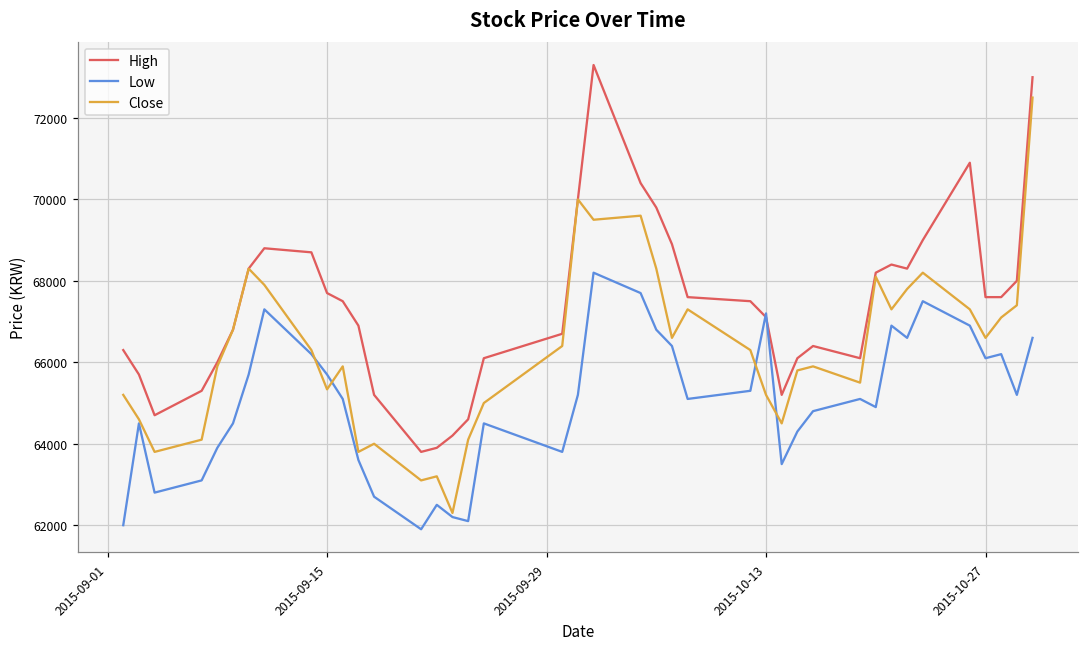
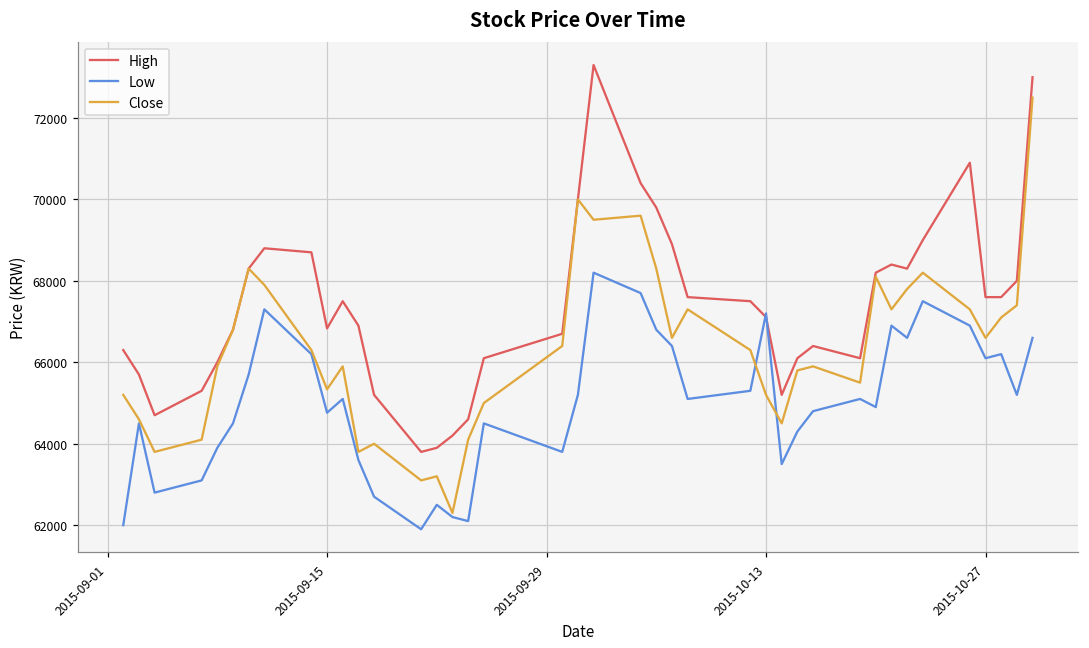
  {
    "High": {
-     "2015-09-15": 67700,
+     "2015-09-15": 66800,
      "2015-10-13": 67100,
      "2015-10-27": 67600
    },
    "Low": {
-     "2015-09-15": 65700,
+     "2015-09-15": 64800,
      "2015-10-13": 67200,
      "2015-10-27": 66100
    },
    "Close": {
      "2015-09-15": 65300,
      "2015-10-13": 65200,
      "2015-10-27": 66600
    }
  }
